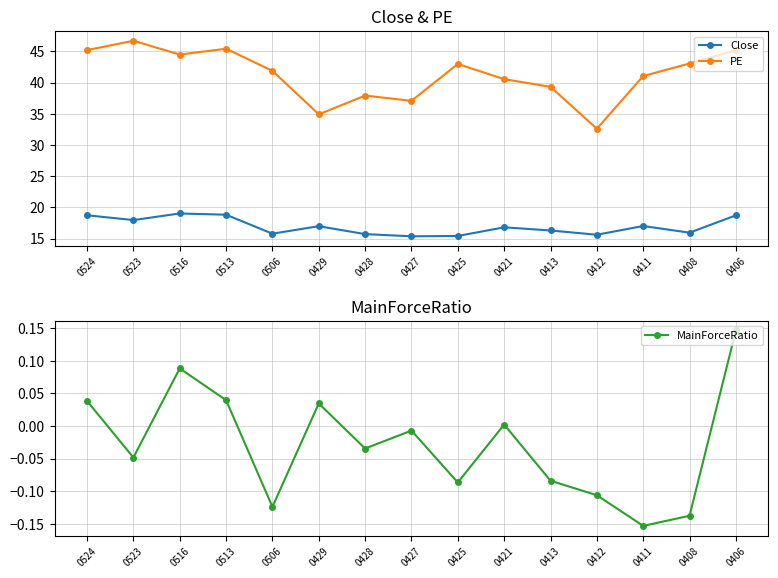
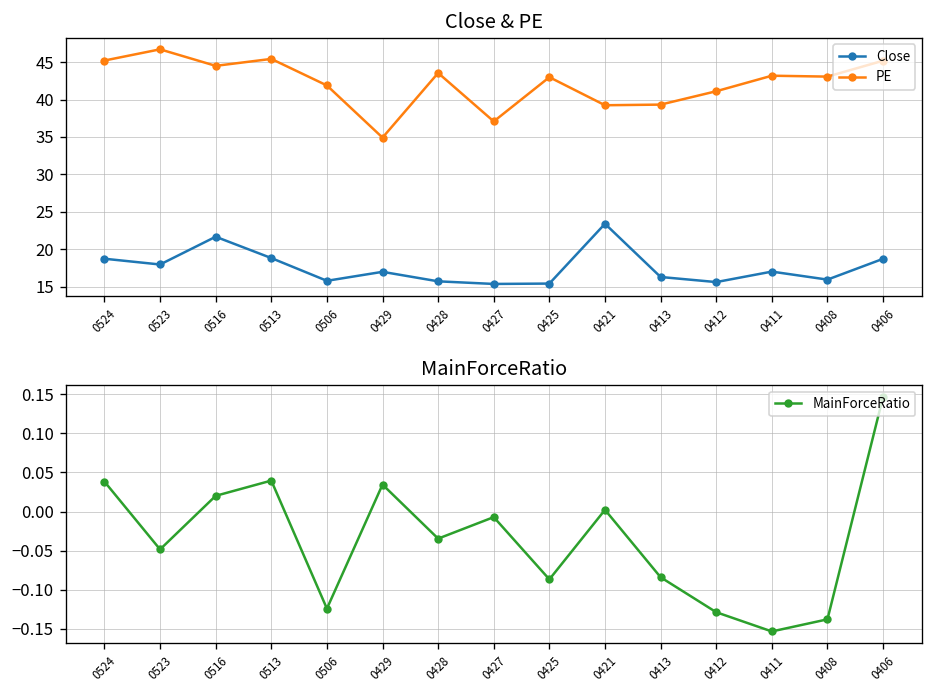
  {
    "Close & PE": {
      "Close": {
        "0524": 19,
        "0523": 18,
-       "0516": 19,
+       "0516": 22,
        "0513": 19,
        "0506": 16,
        "0429": 17,
        "0428": 16,
        "0427": 15,
        "0425": 15,
-       "0421": 17,
+       "0421": 23,
        "0413": 16,
        "0412": 16,
        "0411": 17,
        "0408": 16,
        "0406": 19
      },
      "PE": {
        "0524": 45,
        "0523": 47,
        "0516": 45,
        "0513": 45,
        "0506": 42,
        "0429": 35,
-       "0428": 38,
+       "0428": 44,
        "0427": 37,
        "0425": 43,
-       "0421": 41,
+       "0421": 39,
        "0413": 39,
-       "0412": 33,
-       "0411": 41,
+       "0412": 41,
+       "0411": 43,
        "0408": 43
      }
    },
    "MainForceRatio": {
      "0524": 0.04,
      "0523": -0.05,
-     "0516": 0.09,
+     "0516": 0.02,
      "0513": 0.04,
      "0506": -0.12,
      "0429": 0.03,
      "0428": -0.03,
      "0427": -0.01,
      "0425": -0.09,
      "0421": 0.00,
      "0413": -0.08,
-     "0412": -0.11,
+     "0412": -0.13,
      "0411": -0.15,
      "0408": -0.14
    }
  }
